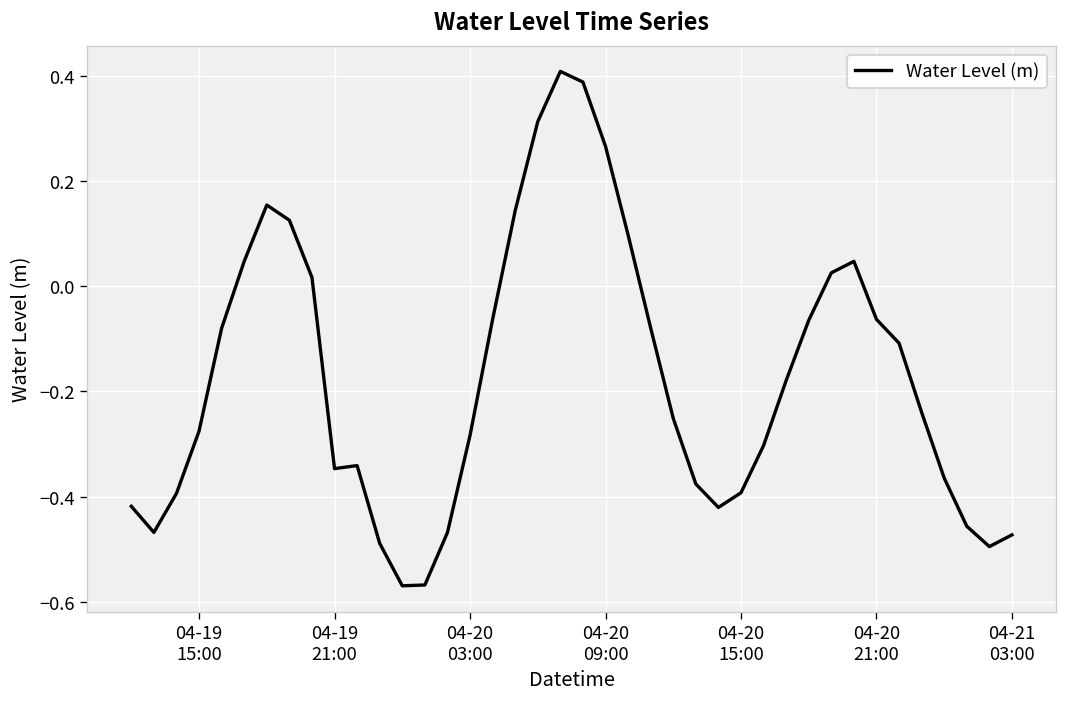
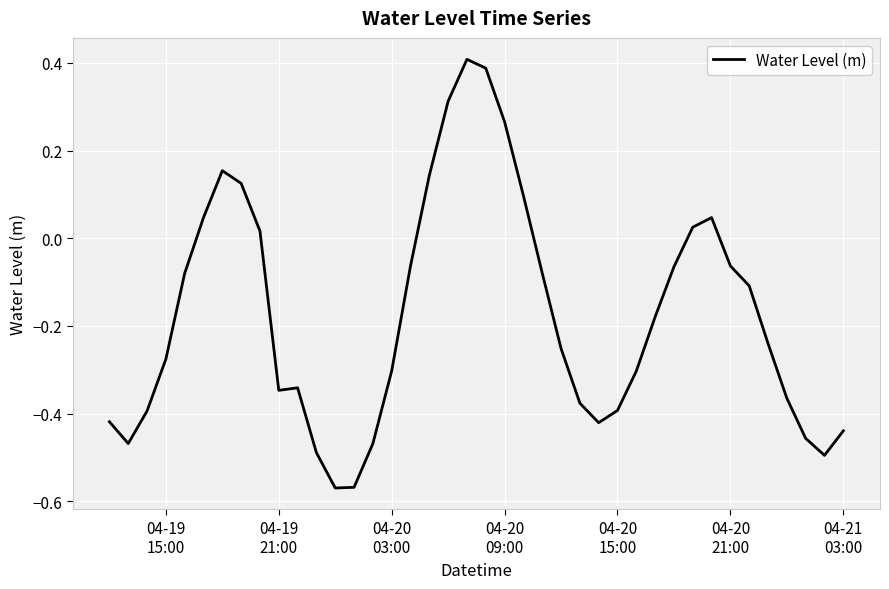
  {
    "04-19 15:00": -0.28,
    "04-19 21:00": -0.35,
-   "04-20 03:00": -0.28,
+   "04-20 03:00": -0.30,
    "04-20 09:00": 0.27,
    "04-20 15:00": -0.39,
    "04-20 21:00": -0.06,
-   "04-21 03:00": -0.47
+   "04-21 03:00": -0.44
  }
